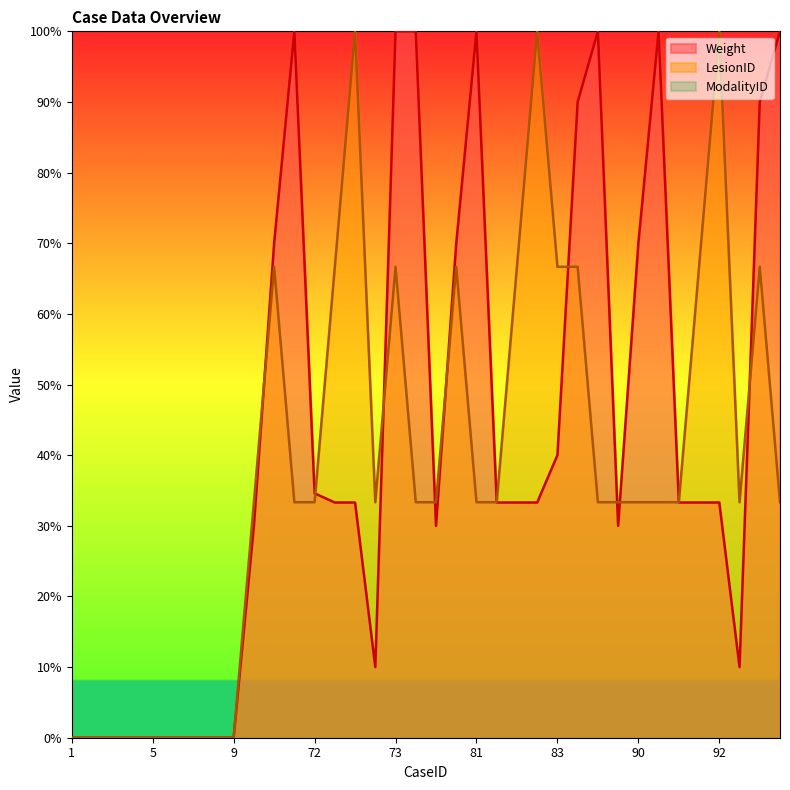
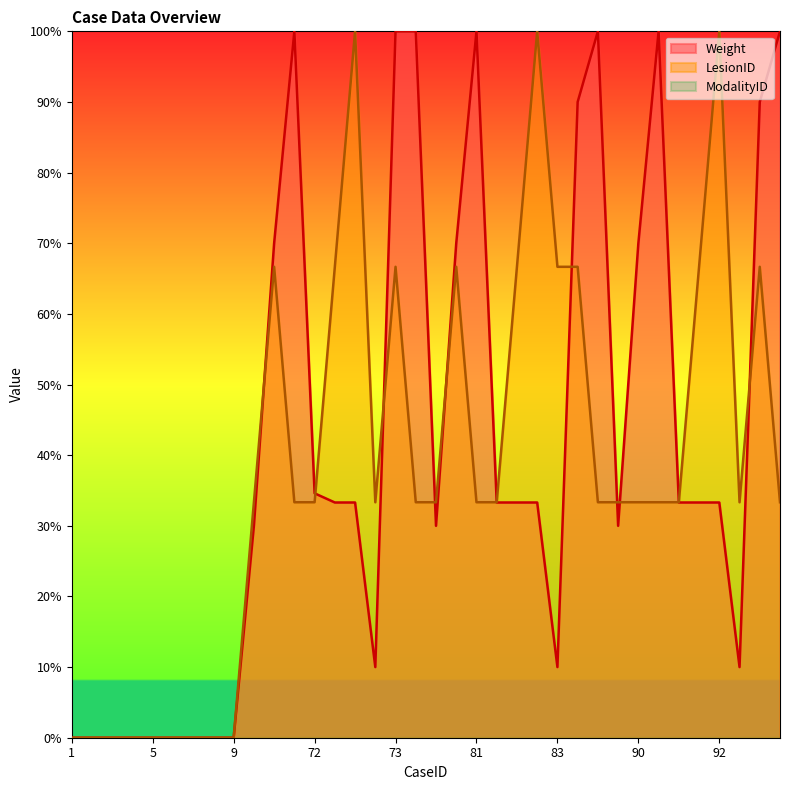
  {
    "Weight": {
      "72": "35%",
      "73": "100%",
      "81": "100%",
-     "83": "40%",
+     "83": "10%",
      "90": "70%",
      "92": "33%"
    },
    "LesionID": {
      "72": "33%",
      "73": "67%",
      "81": "33%",
      "83": "67%",
      "90": "33%",
      "92": "100%"
    },
    "ModalityID": {
      "72": "0%",
      "73": "0%",
      "81": "0%",
      "83": "0%",
      "90": "0%",
      "92": "0%"
    }
  }
